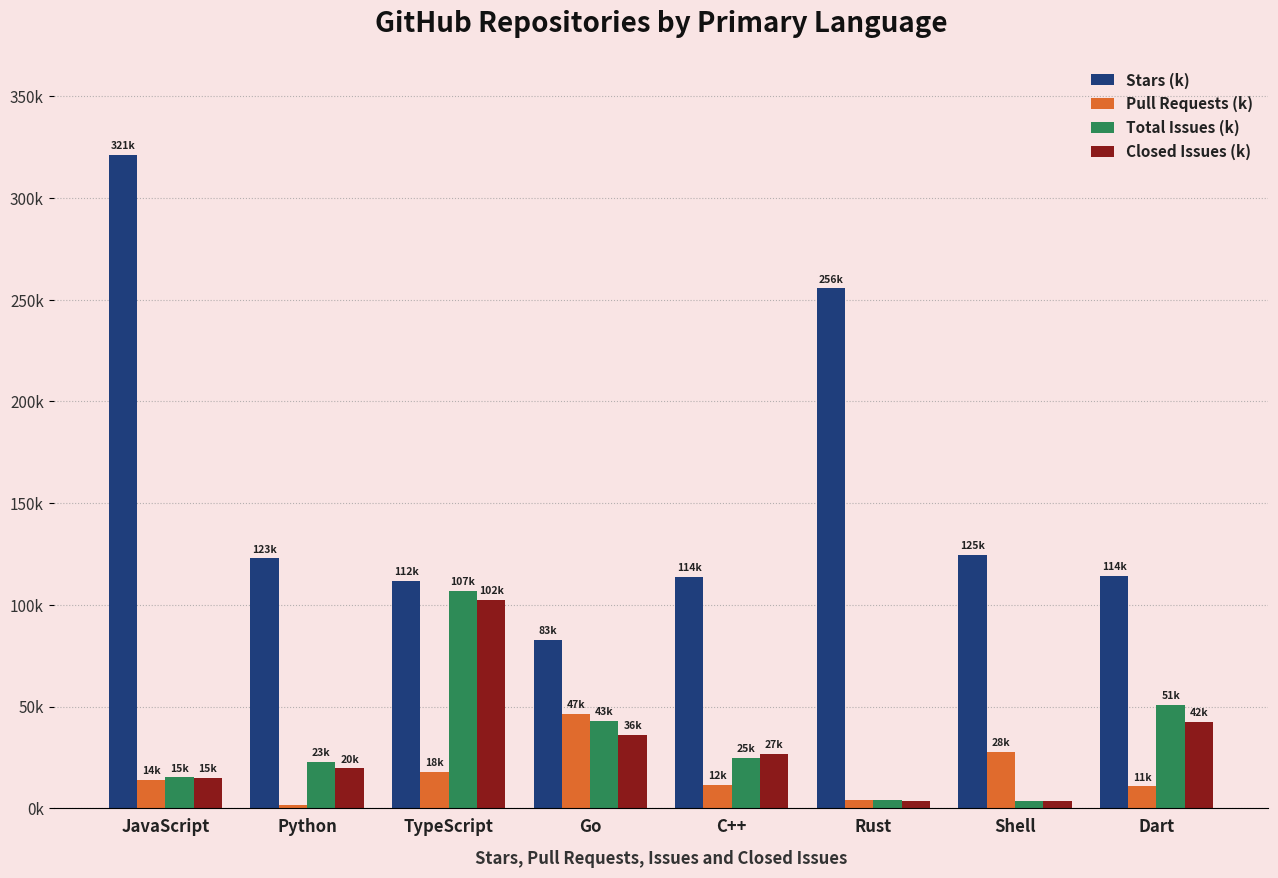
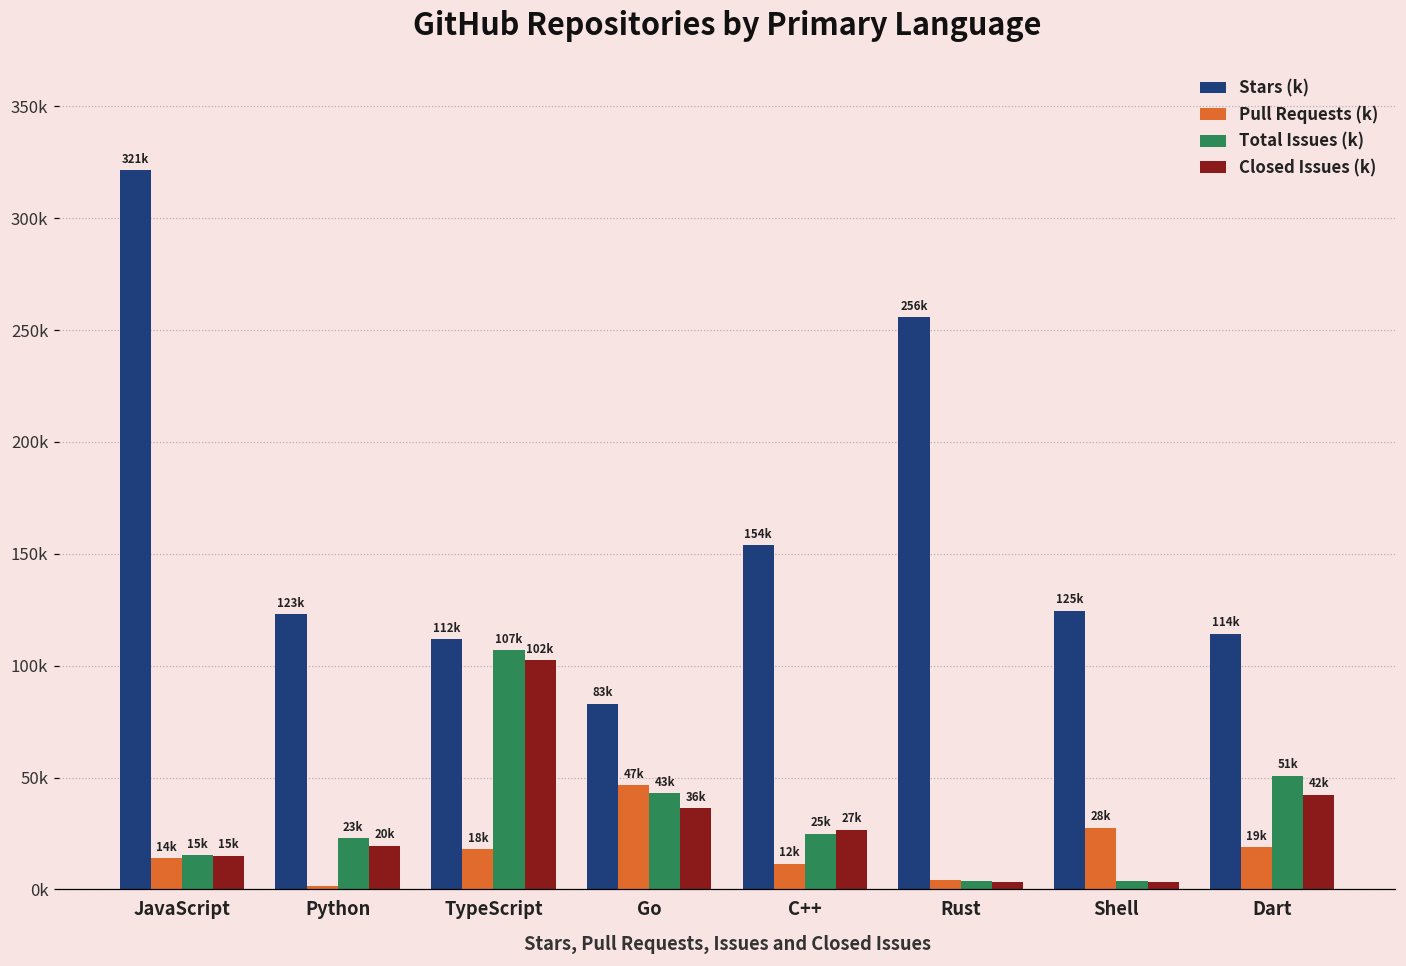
  {
    "Stars (k)": {
      "JavaScript": "321k",
      "Python": "123k",
      "TypeScript": "112k",
      "Go": "83k",
-     "C++": "114k",
+     "C++": "154k",
      "Rust": "256k",
      "Shell": "125k",
      "Dart": "114k"
    },
    "Pull Requests (k)": {
      "JavaScript": "14k",
      "TypeScript": "18k",
      "Go": "47k",
      "C++": "12k",
      "Shell": "28k",
-     "Dart": "11k"
+     "Dart": "19k"
    },
    "Total Issues (k)": {
      "JavaScript": "15k",
      "Python": "23k",
      "TypeScript": "107k",
      "Go": "43k",
      "C++": "25k",
      "Dart": "51k"
    },
    "Closed Issues (k)": {
      "JavaScript": "15k",
      "Python": "20k",
      "TypeScript": "102k",
      "Go": "36k",
      "C++": "27k",
      "Dart": "42k"
    }
  }
